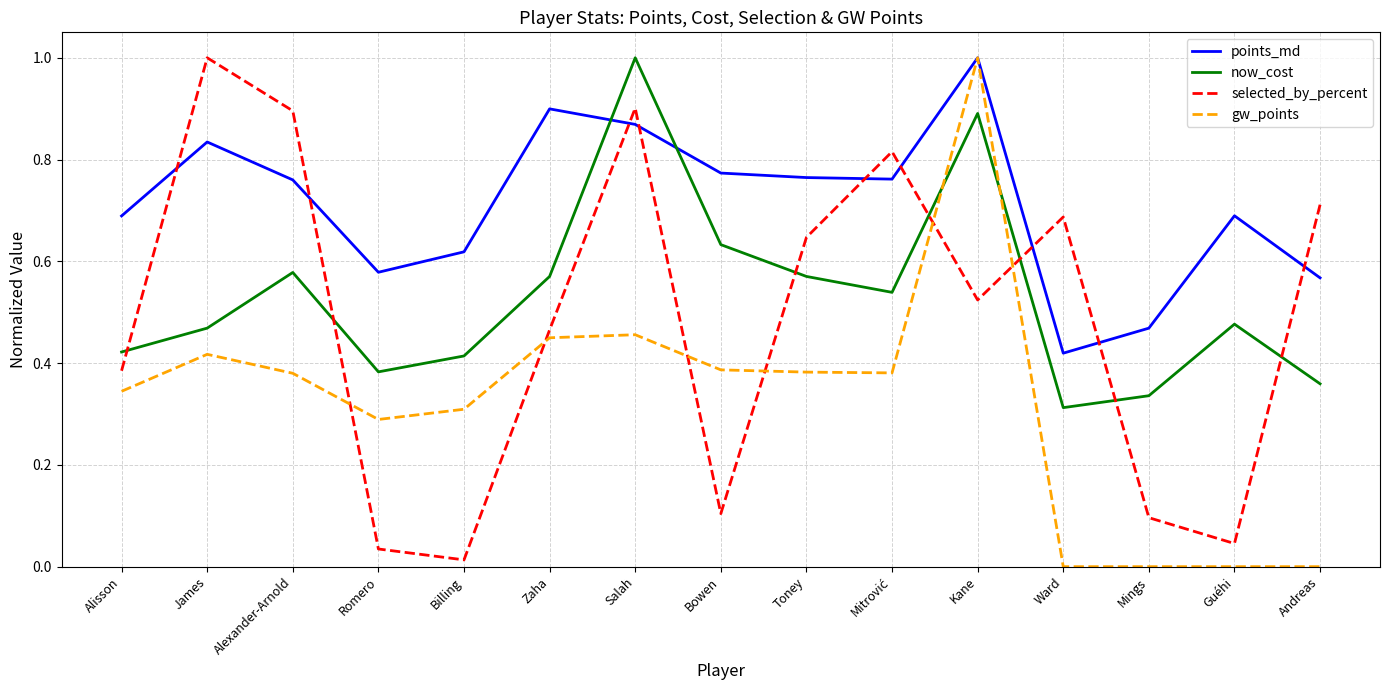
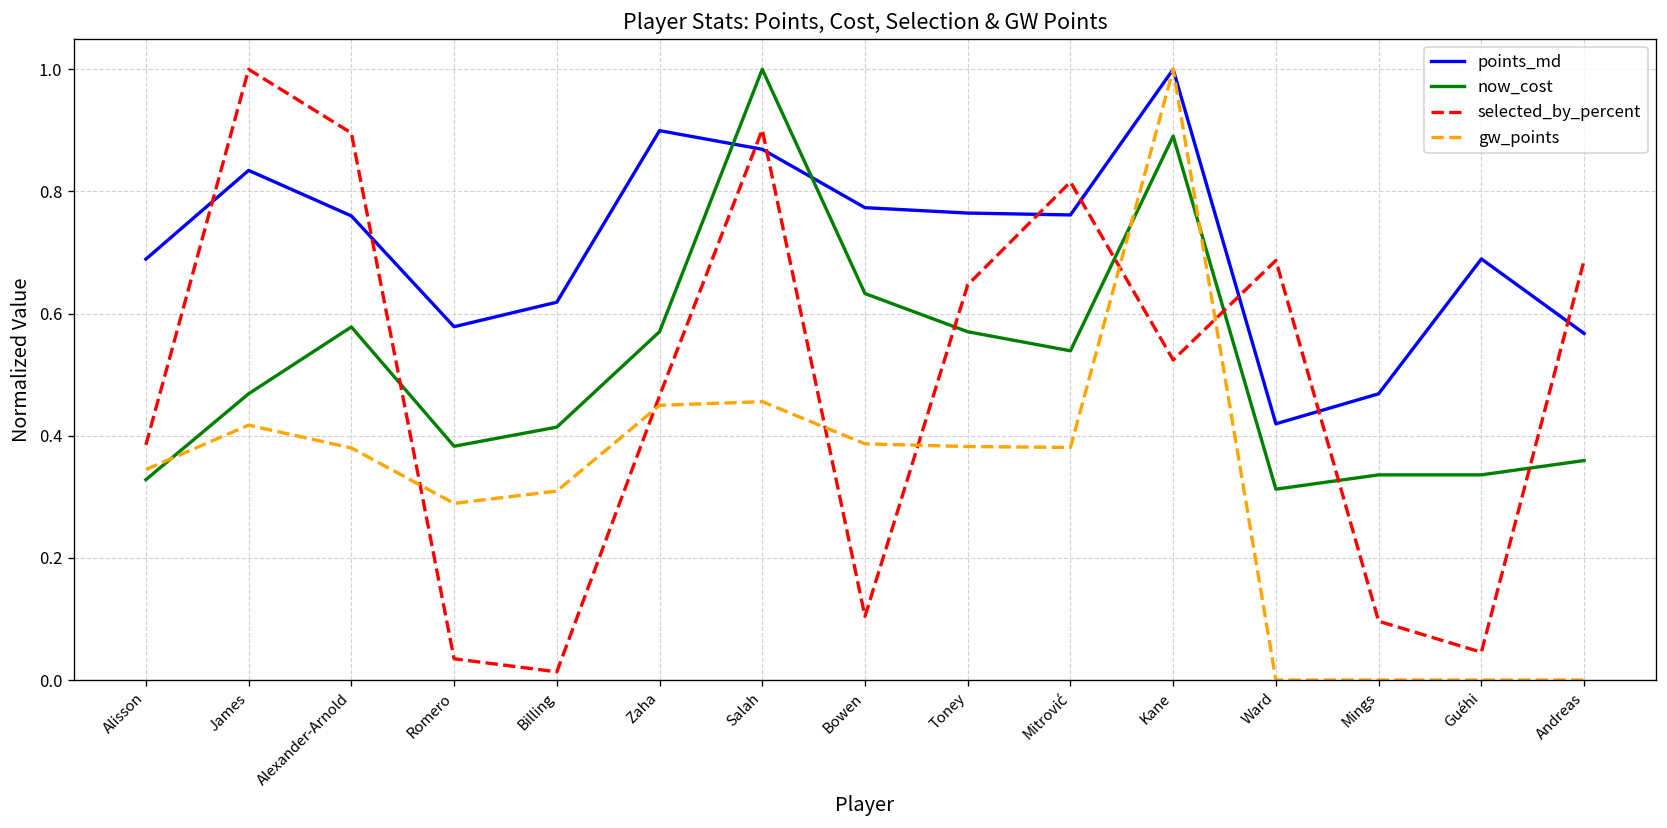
  {
    "points_md": {
      "Alisson": 0.69,
      "James": 0.83,
      "Alexander-Arnold": 0.76,
      "Romero": 0.58,
      "Billing": 0.62,
      "Zaha": 0.90,
      "Salah": 0.87,
      "Bowen": 0.77,
      "Toney": 0.76,
      "Mitrović": 0.76,
      "Ward": 0.42,
      "Mings": 0.47,
      "Guéhi": 0.69,
      "Andreas": 0.57
    },
    "now_cost": {
-     "Alisson": 0.42,
+     "Alisson": 0.33,
      "James": 0.47,
      "Alexander-Arnold": 0.58,
      "Romero": 0.38,
      "Billing": 0.41,
      "Zaha": 0.57,
      "Salah": 1.00,
      "Bowen": 0.63,
      "Toney": 0.57,
      "Mitrović": 0.54,
      "Kane": 0.89,
      "Ward": 0.31,
      "Mings": 0.34,
-     "Guéhi": 0.48,
+     "Guéhi": 0.34,
      "Andreas": 0.36
    },
    "selected_by_percent": {
      "Alisson": 0.39,
      "James": 1.00,
      "Alexander-Arnold": 0.90,
      "Romero": 0.03,
      "Billing": 0.01,
      "Zaha": 0.47,
      "Salah": 0.90,
      "Bowen": 0.10,
      "Toney": 0.65,
      "Mitrović": 0.82,
      "Kane": 0.52,
      "Ward": 0.69,
      "Mings": 0.10,
      "Guéhi": 0.05,
-     "Andreas": 0.71
+     "Andreas": 0.69
    },
    "gw_points": {
      "Alisson": 0.34,
      "James": 0.42,
      "Alexander-Arnold": 0.38,
      "Romero": 0.29,
      "Billing": 0.31,
      "Zaha": 0.45,
      "Salah": 0.46,
      "Bowen": 0.39,
      "Toney": 0.38,
      "Mitrović": 0.38,
      "Ward": 0.00,
      "Mings": 0.00,
      "Guéhi": 0.00,
      "Andreas": 0.00
    }
  }
